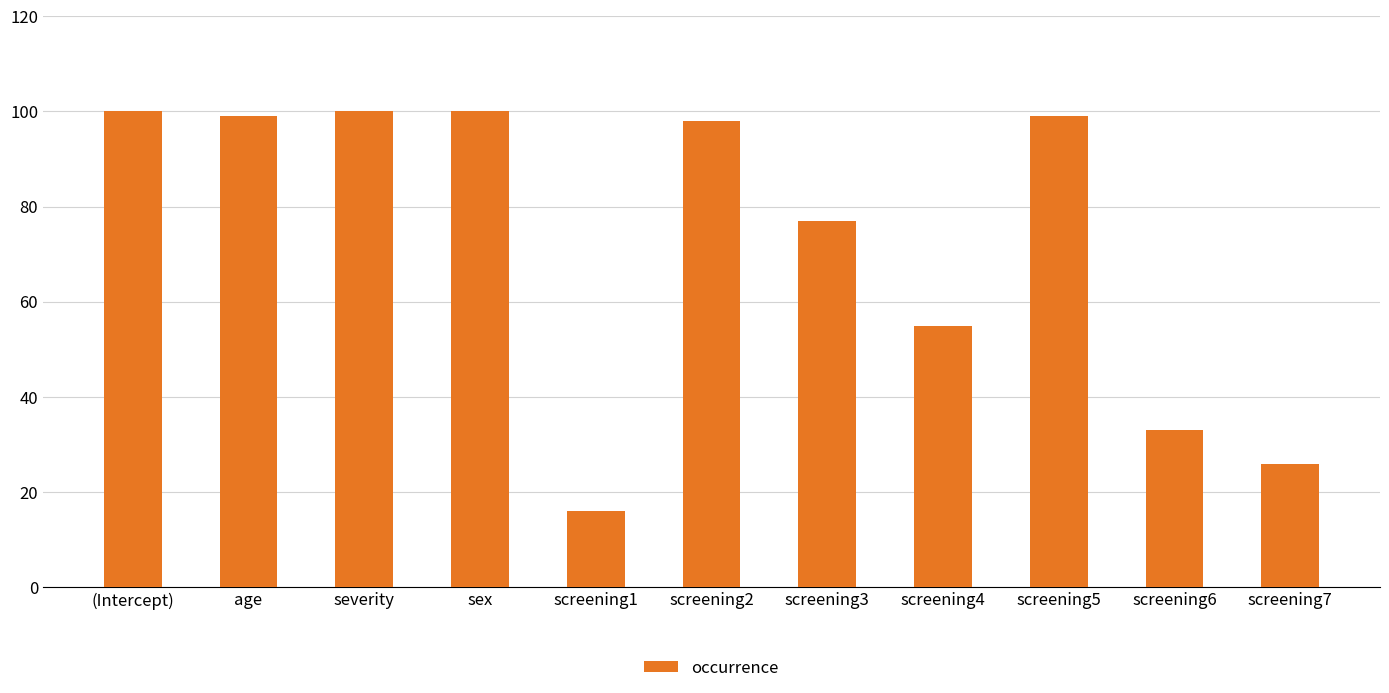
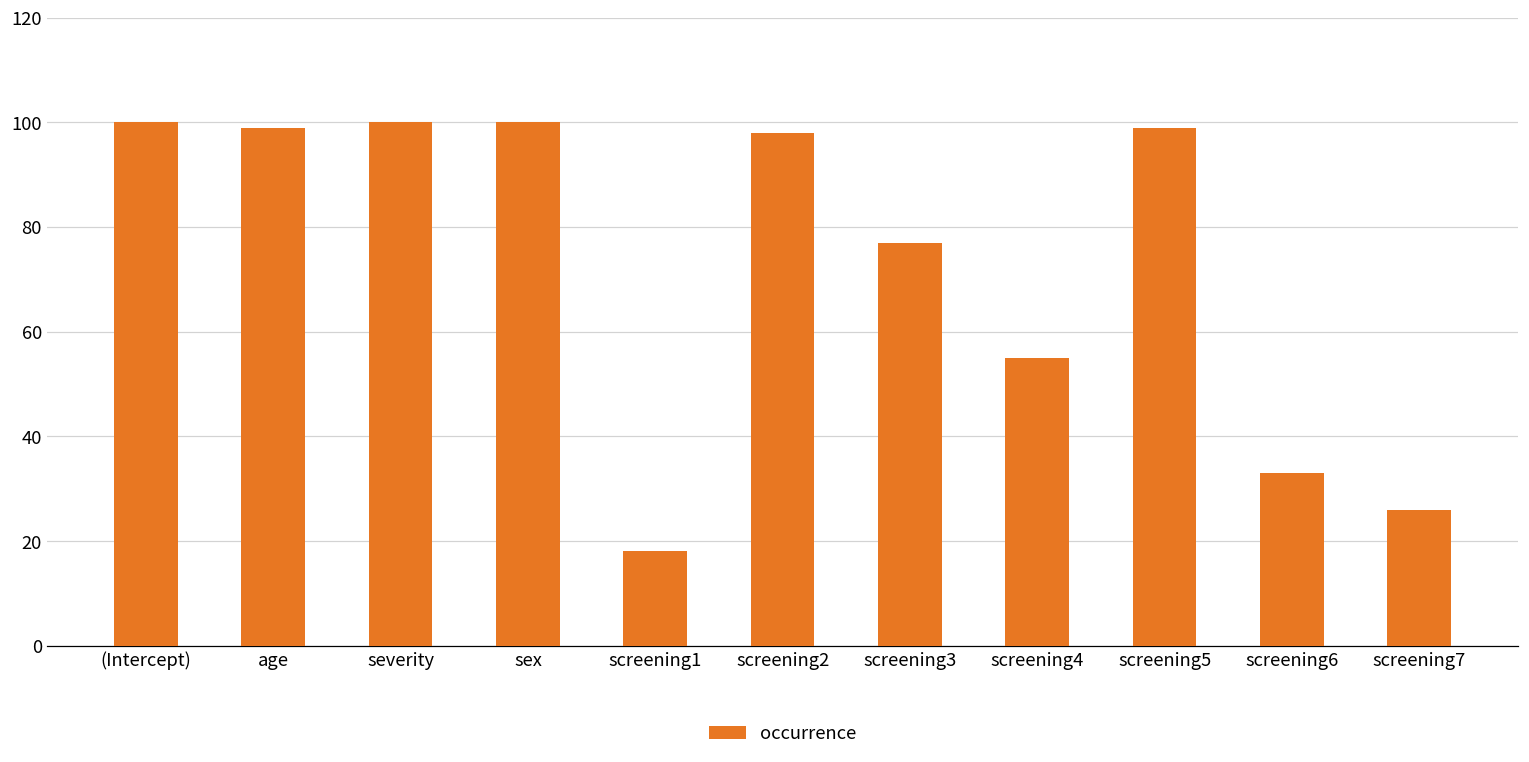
  {
    "(Intercept)": 100,
    "age": 99,
    "severity": 100,
    "sex": 100,
-   "screening1": 16,
+   "screening1": 18,
    "screening2": 98,
    "screening3": 77,
    "screening4": 55,
    "screening5": 99,
    "screening6": 33,
    "screening7": 26
  }
